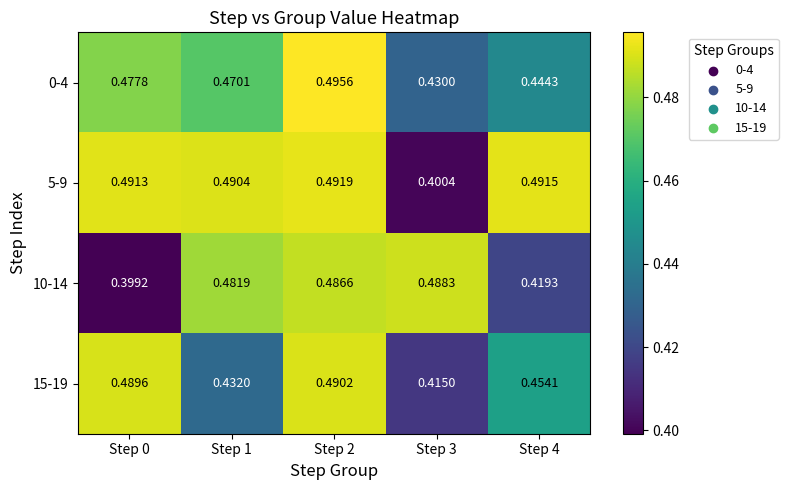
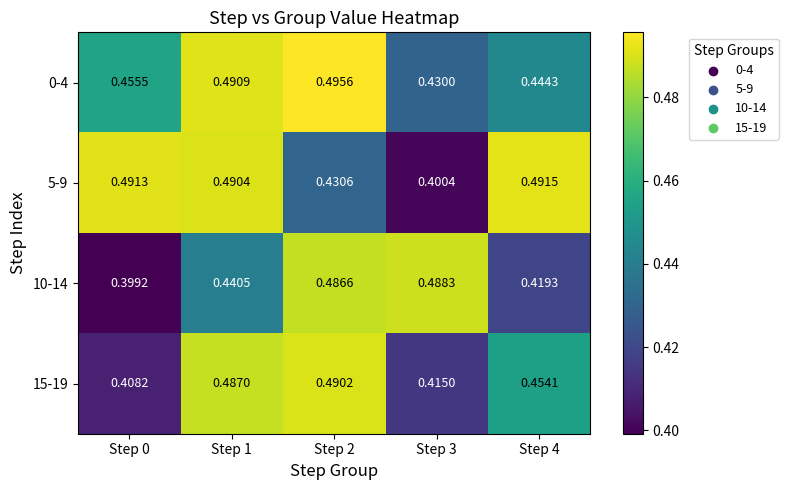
  {
    "0-4": {
-     "Step 0": 0.4778,
-     "Step 1": 0.4701,
+     "Step 0": 0.4555,
+     "Step 1": 0.4909,
      "Step 2": 0.4956,
      "Step 3": 0.4300,
      "Step 4": 0.4443
    },
    "5-9": {
      "Step 0": 0.4913,
      "Step 1": 0.4904,
-     "Step 2": 0.4919,
+     "Step 2": 0.4306,
      "Step 3": 0.4004,
      "Step 4": 0.4915
    },
    "10-14": {
      "Step 0": 0.3992,
-     "Step 1": 0.4819,
+     "Step 1": 0.4405,
      "Step 2": 0.4866,
      "Step 3": 0.4883,
      "Step 4": 0.4193
    },
    "15-19": {
-     "Step 0": 0.4896,
-     "Step 1": 0.4320,
+     "Step 0": 0.4082,
+     "Step 1": 0.4870,
      "Step 2": 0.4902,
      "Step 3": 0.4150,
      "Step 4": 0.4541
    }
  }
